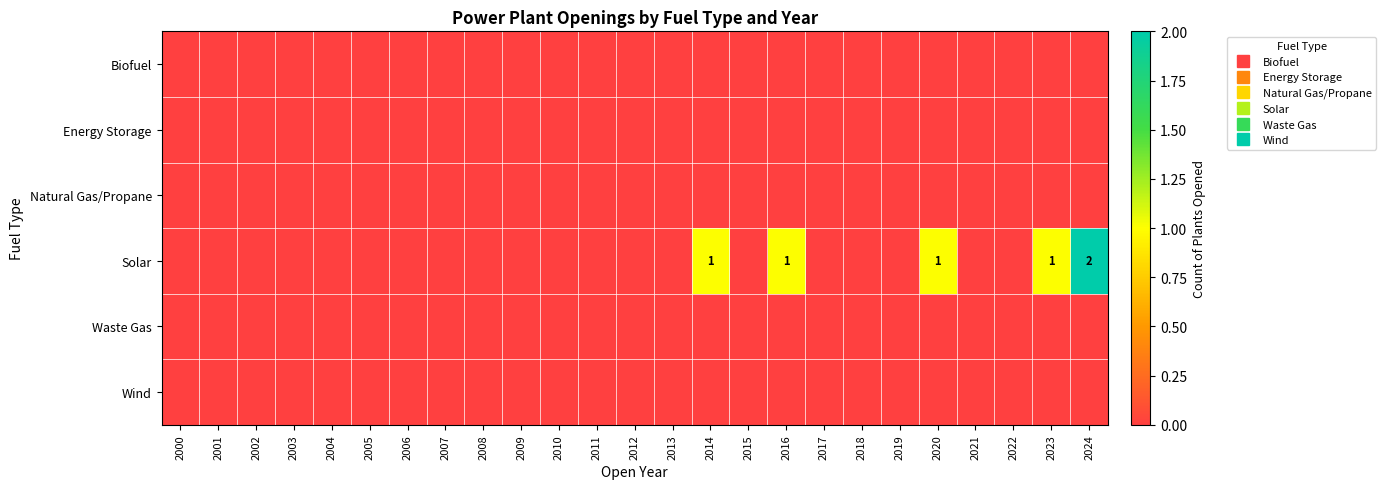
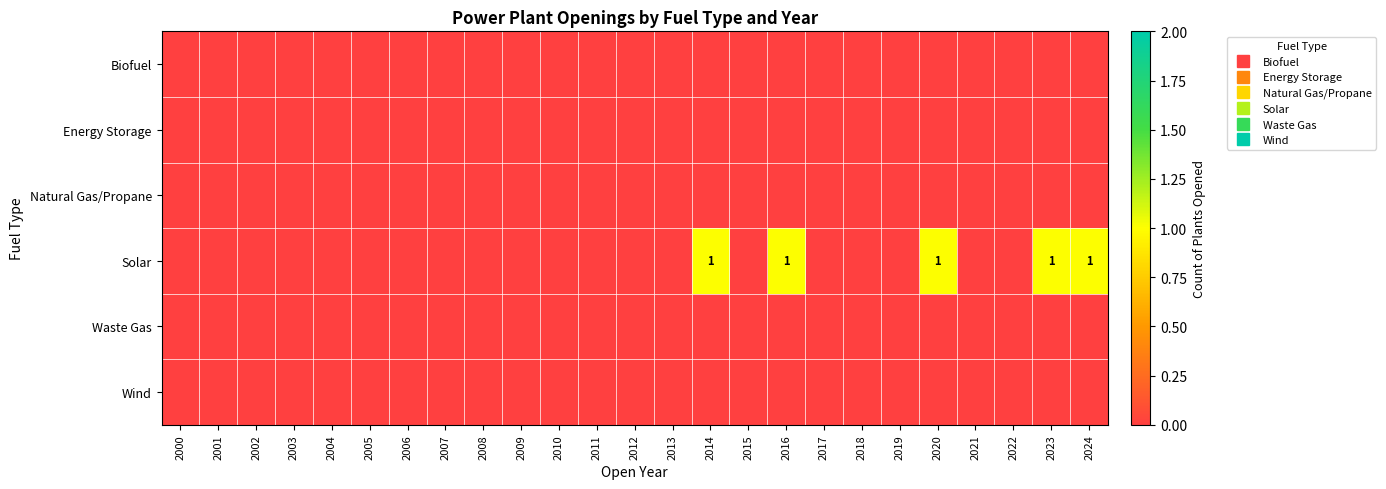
  {
    "Solar": {
      "2014": 1,
      "2016": 1,
      "2020": 1,
      "2023": 1,
-     "2024": 2
+     "2024": 1
    }
  }
